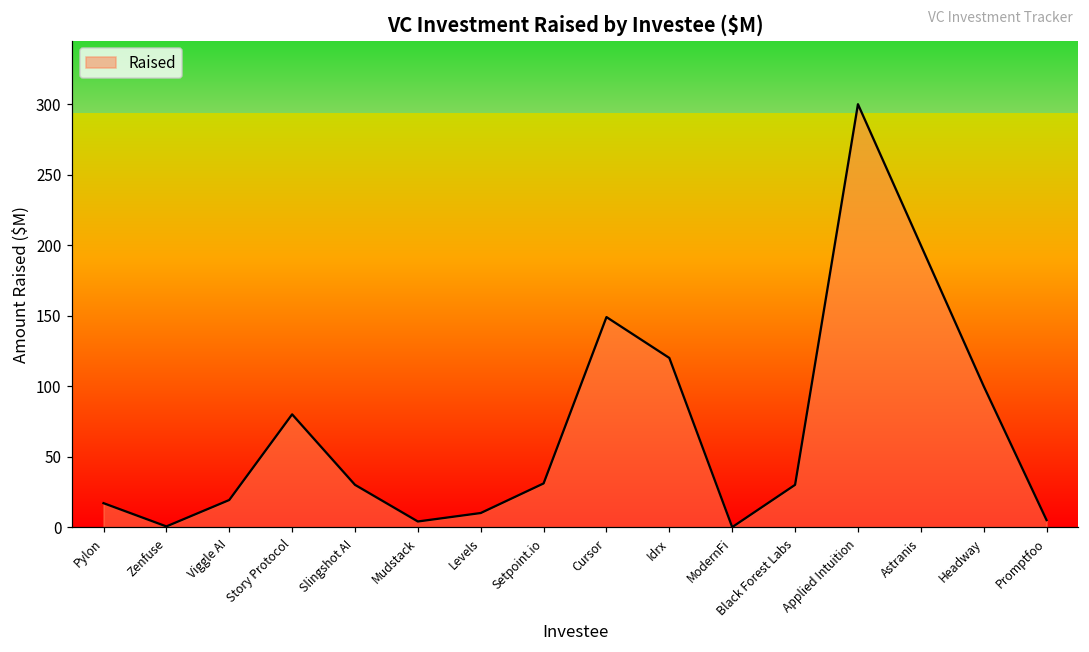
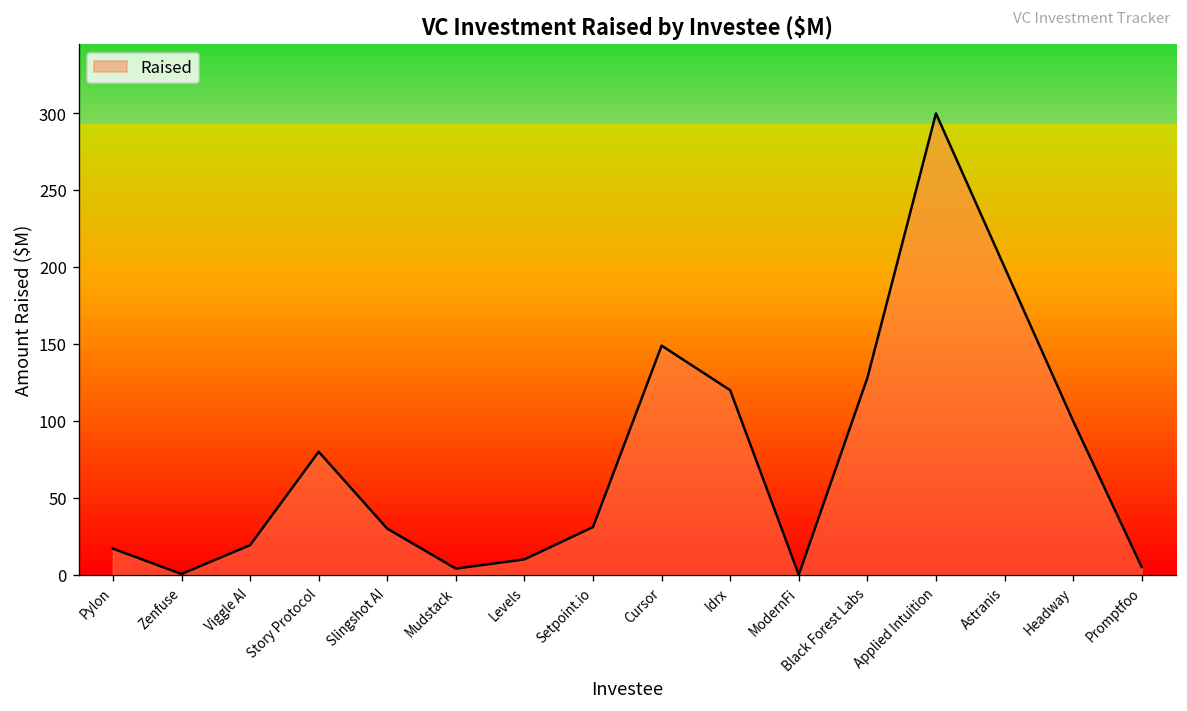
  {
    "Pylon": 17,
    "Zenfuse": 1,
    "Viggle AI": 19,
    "Story Protocol": 80,
    "Slingshot AI": 30,
    "Mudstack": 4,
    "Levels": 10,
    "Setpoint.io": 31,
    "Cursor": 149,
    "Idrx": 120,
    "ModernFi": 0,
-   "Black Forest Labs": 30,
+   "Black Forest Labs": 128,
    "Applied Intuition": 300,
    "Astranis": 200,
    "Headway": 100,
    "Promptfoo": 5
  }
